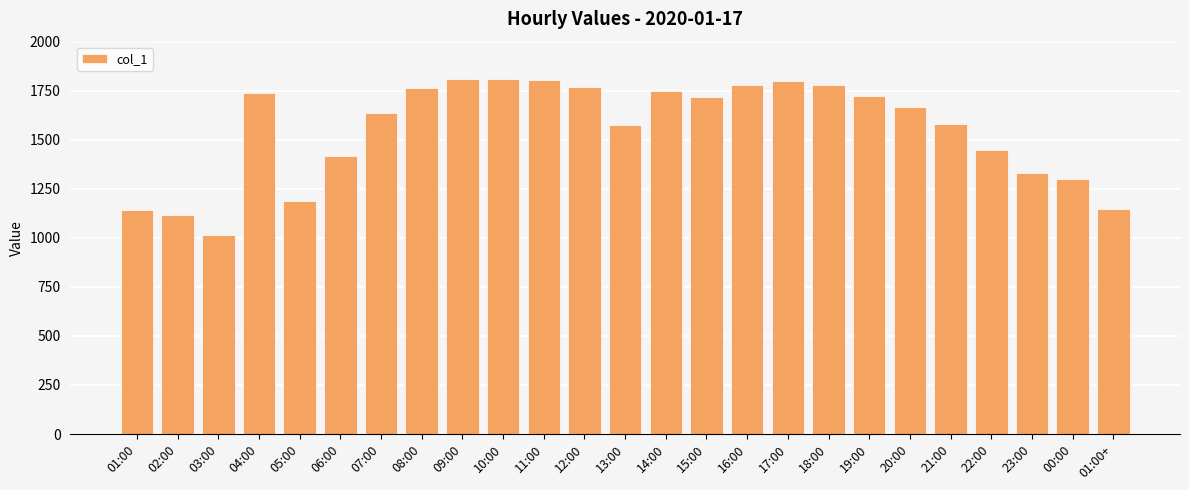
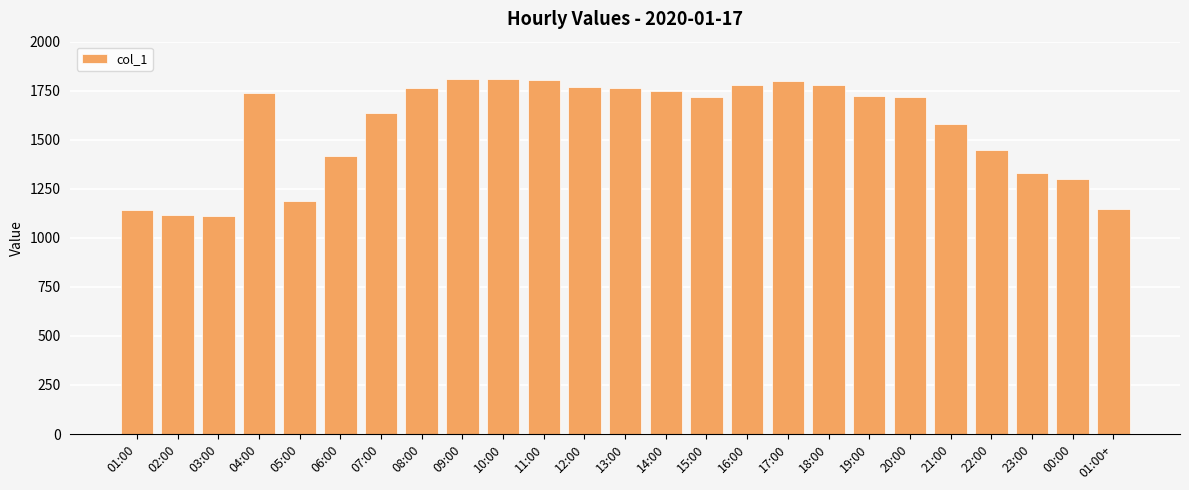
  {
    "01:00": 1140,
    "02:00": 1120,
-   "03:00": 1010,
+   "03:00": 1110,
    "04:00": 1740,
    "05:00": 1190,
    "06:00": 1420,
    "07:00": 1630,
    "08:00": 1760,
    "09:00": 1810,
    "10:00": 1810,
    "11:00": 1810,
    "12:00": 1770,
-   "13:00": 1580,
+   "13:00": 1770,
    "14:00": 1750,
    "15:00": 1720,
    "16:00": 1780,
    "17:00": 1800,
    "18:00": 1780,
    "19:00": 1720,
-   "20:00": 1670,
+   "20:00": 1720,
    "21:00": 1580,
    "22:00": 1450,
    "23:00": 1330,
    "00:00": 1300,
    "01:00+": 1150
  }
